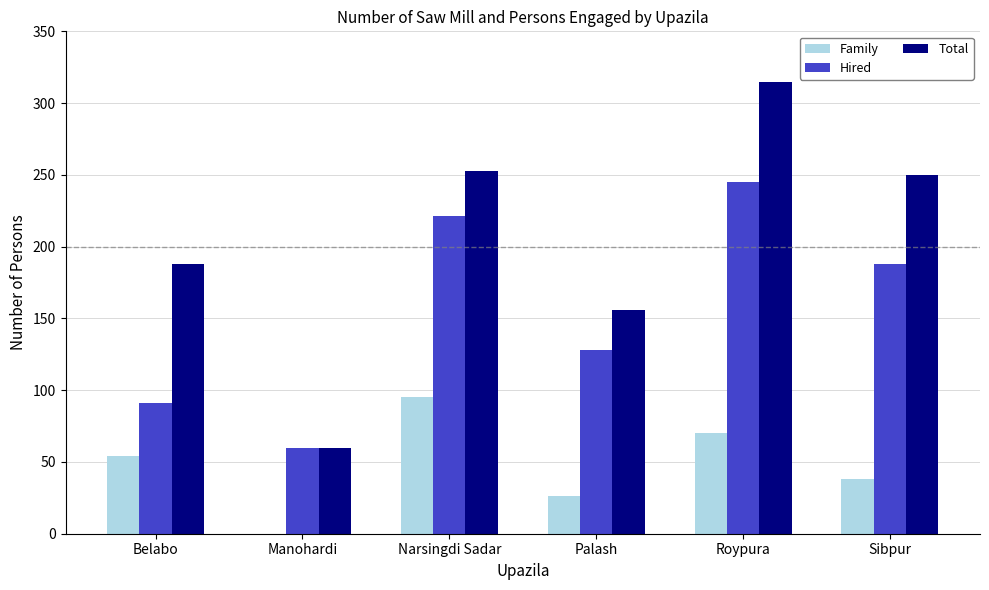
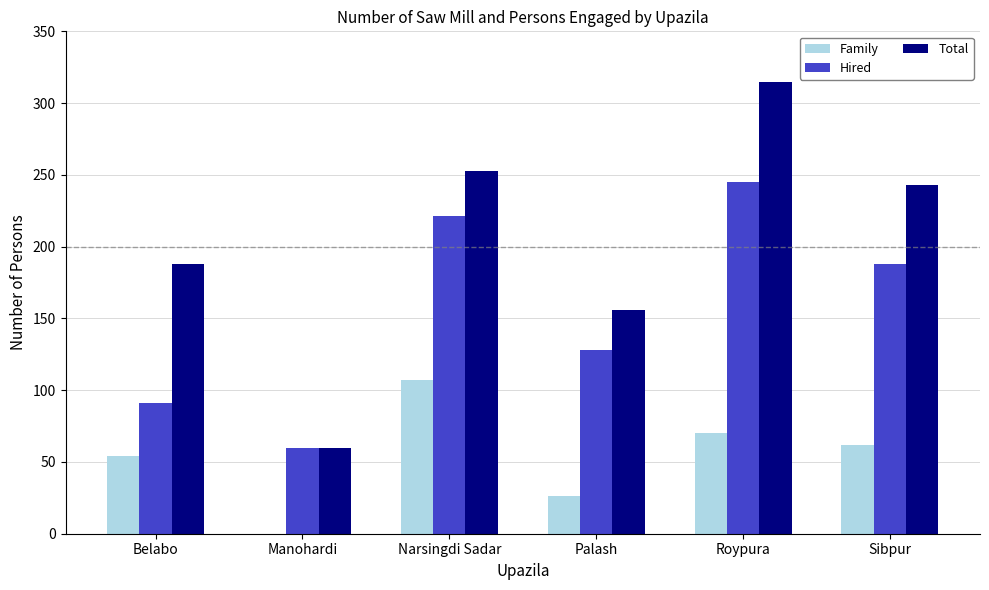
  {
    "Family": {
      "Belabo": 54,
      "Manohardi": 0,
-     "Narsingdi Sadar": 95,
+     "Narsingdi Sadar": 107,
      "Palash": 26,
      "Roypura": 70,
-     "Sibpur": 38
+     "Sibpur": 62
    },
    "Hired": {
      "Belabo": 91,
      "Manohardi": 60,
      "Narsingdi Sadar": 221,
      "Palash": 128,
      "Roypura": 245,
      "Sibpur": 188
    },
    "Total": {
      "Belabo": 188,
      "Manohardi": 60,
      "Narsingdi Sadar": 253,
      "Palash": 156,
      "Roypura": 315,
-     "Sibpur": 250
+     "Sibpur": 243
    }
  }
